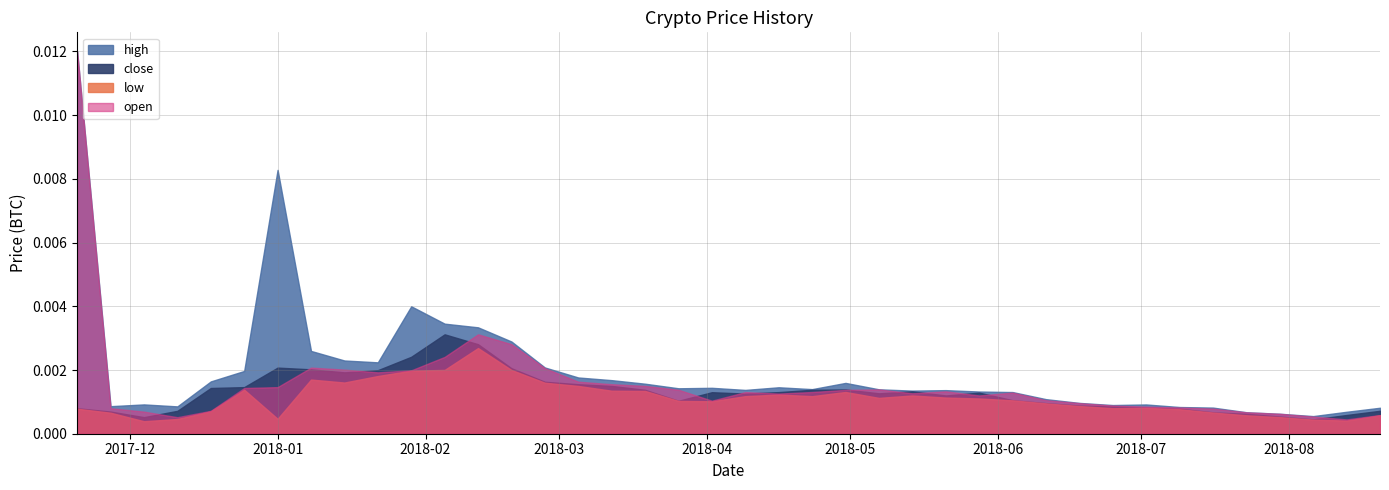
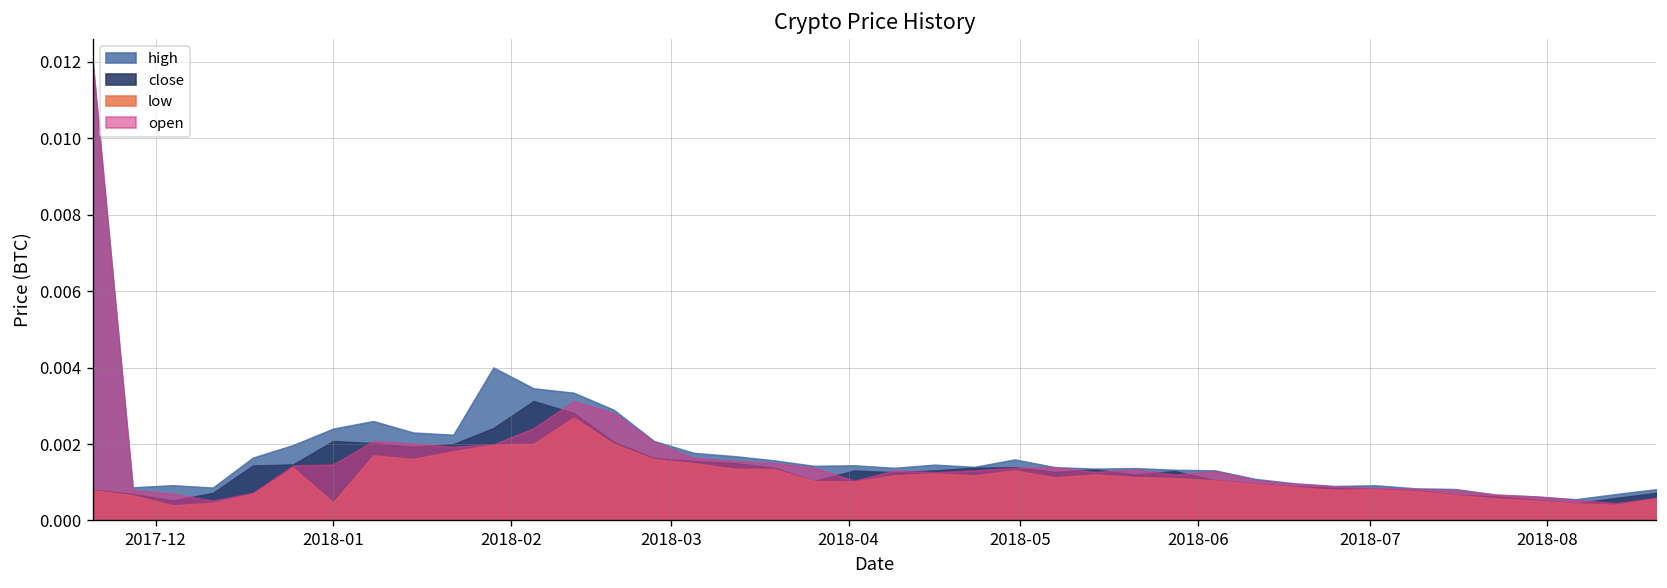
  {
    "high": {
-     "2018-01": 0.0083
+     "2018-01": 0.0024
    },
    "close": {
      "2018-01": 0.0021
    },
    "low": {
      "2018-01": 0.0005
    },
    "open": {
      "2018-01": 0.0015
    }
  }
